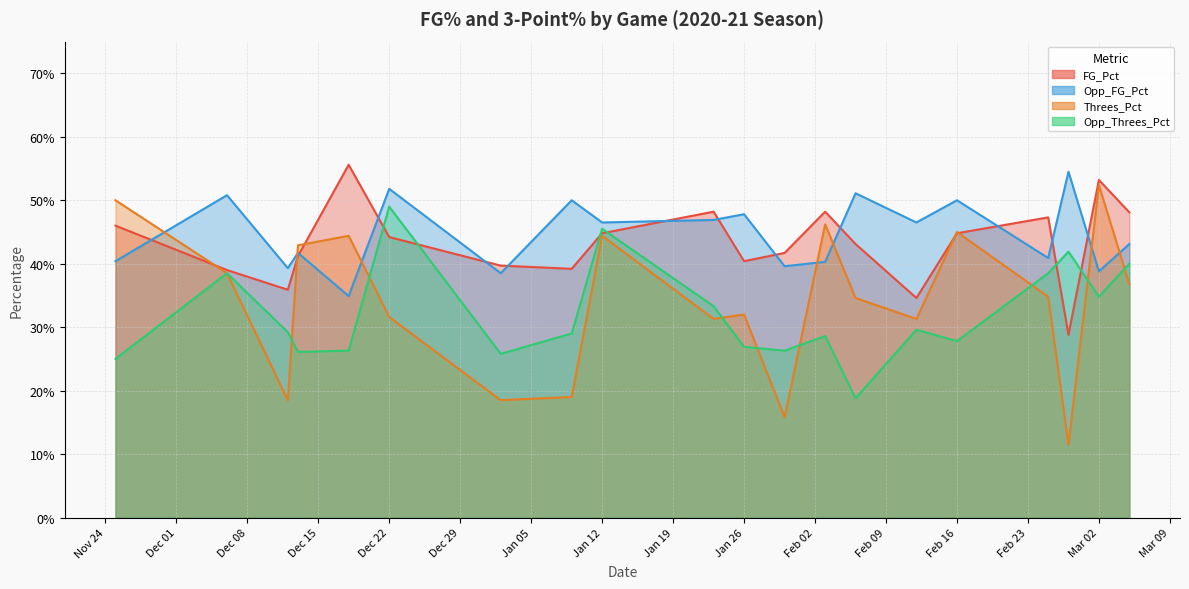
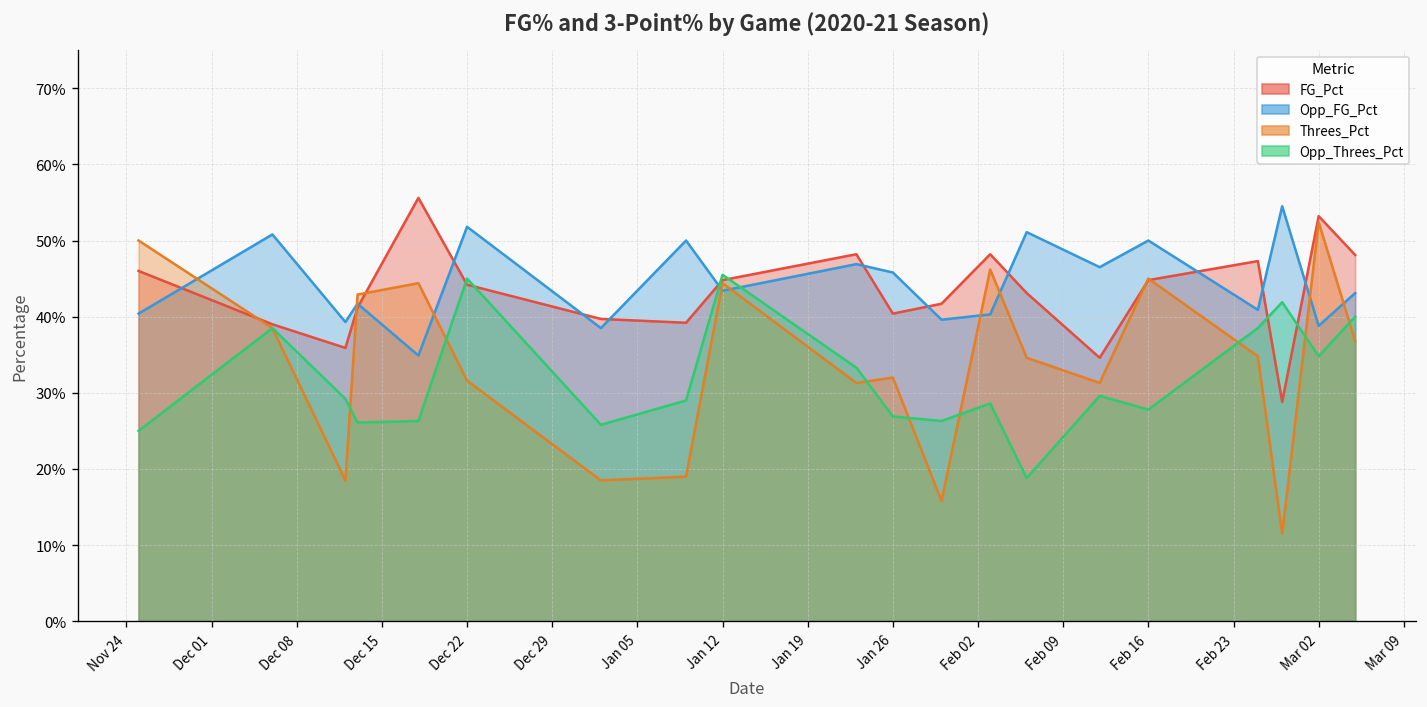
  {
    "Opp_FG_Pct": {
      "Dec 22": "52%",
-     "Jan 12": "47%",
-     "Jan 26": "48%",
+     "Jan 12": "43%",
+     "Jan 26": "46%",
      "Feb 16": "50%",
      "Mar 02": "39%"
    },
    "Opp_Threes_Pct": {
-     "Dec 22": "49%",
+     "Dec 22": "45%",
      "Jan 12": "46%",
      "Jan 26": "27%",
      "Feb 16": "28%",
      "Mar 02": "35%"
    }
  }
